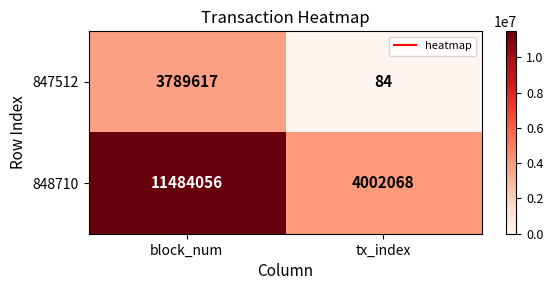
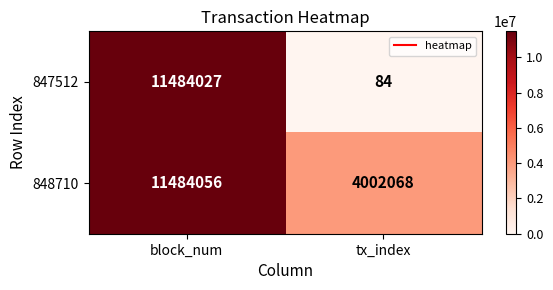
  {
    "847512": {
-     "block_num": 3789617,
+     "block_num": 11484027,
      "tx_index": 84
    },
    "848710": {
      "block_num": 11484056,
      "tx_index": 4002068
    }
  }
